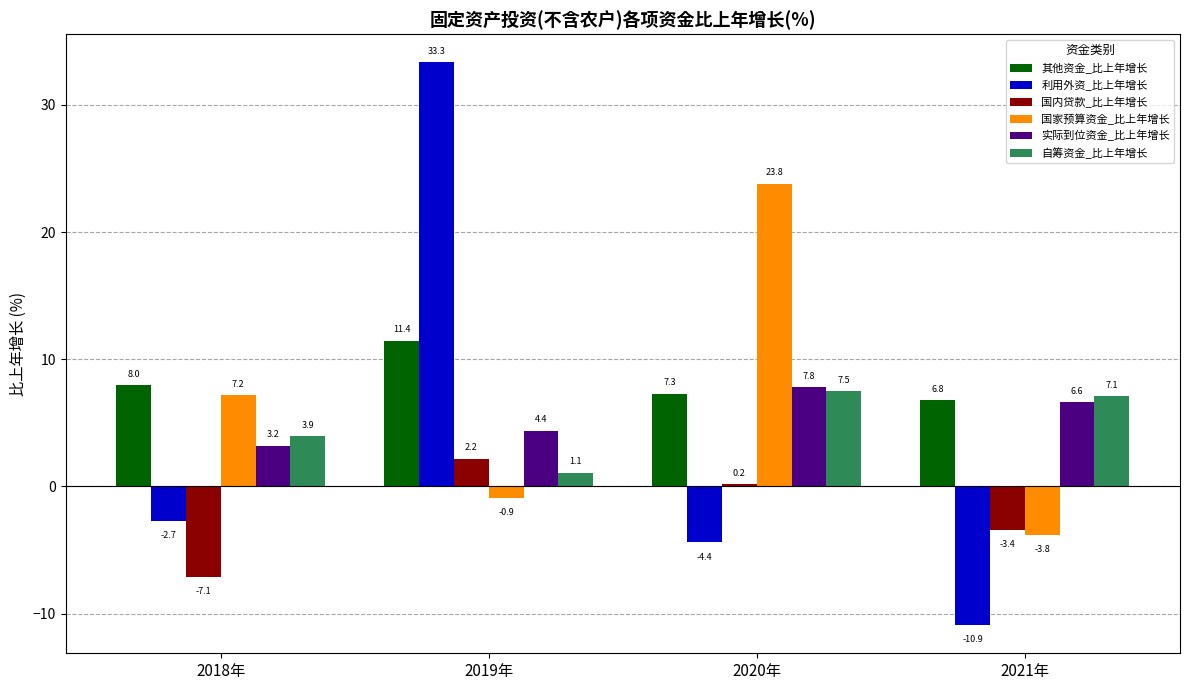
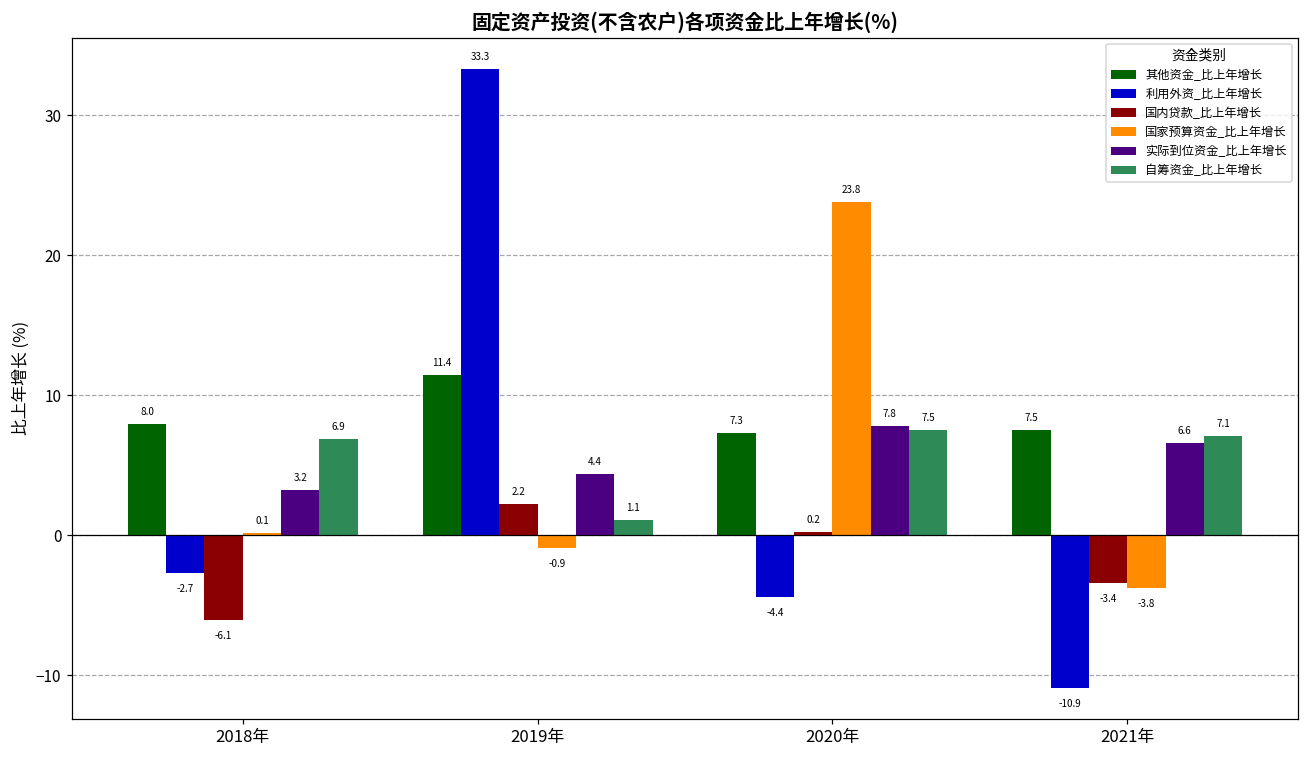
  {
    "其他资金_比上年增长": {
      "2018年": 8.0,
      "2019年": 11.4,
      "2020年": 7.3,
-     "2021年": 6.8
+     "2021年": 7.5
    },
    "利用外资_比上年增长": {
      "2018年": -2.7,
      "2019年": 33.3,
      "2020年": -4.4,
      "2021年": -10.9
    },
    "国内贷款_比上年增长": {
-     "2018年": -7.1,
+     "2018年": -6.1,
      "2019年": 2.2,
      "2020年": 0.2,
      "2021年": -3.4
    },
    "国家预算资金_比上年增长": {
-     "2018年": 7.2,
+     "2018年": 0.1,
      "2019年": -0.9,
      "2020年": 23.8,
      "2021年": -3.8
    },
    "实际到位资金_比上年增长": {
      "2018年": 3.2,
      "2019年": 4.4,
      "2020年": 7.8,
      "2021年": 6.6
    },
    "自筹资金_比上年增长": {
-     "2018年": 3.9,
+     "2018年": 6.9,
      "2019年": 1.1,
      "2020年": 7.5,
      "2021年": 7.1
    }
  }
